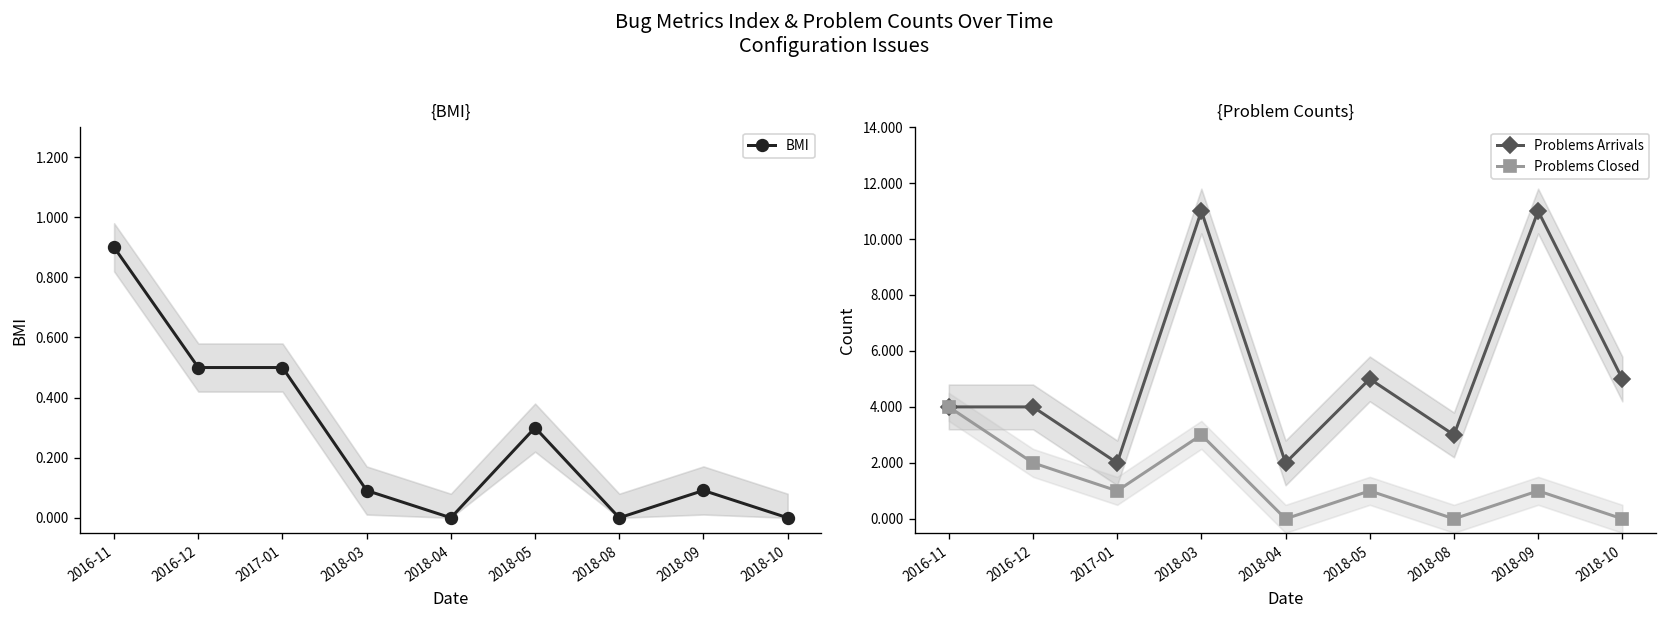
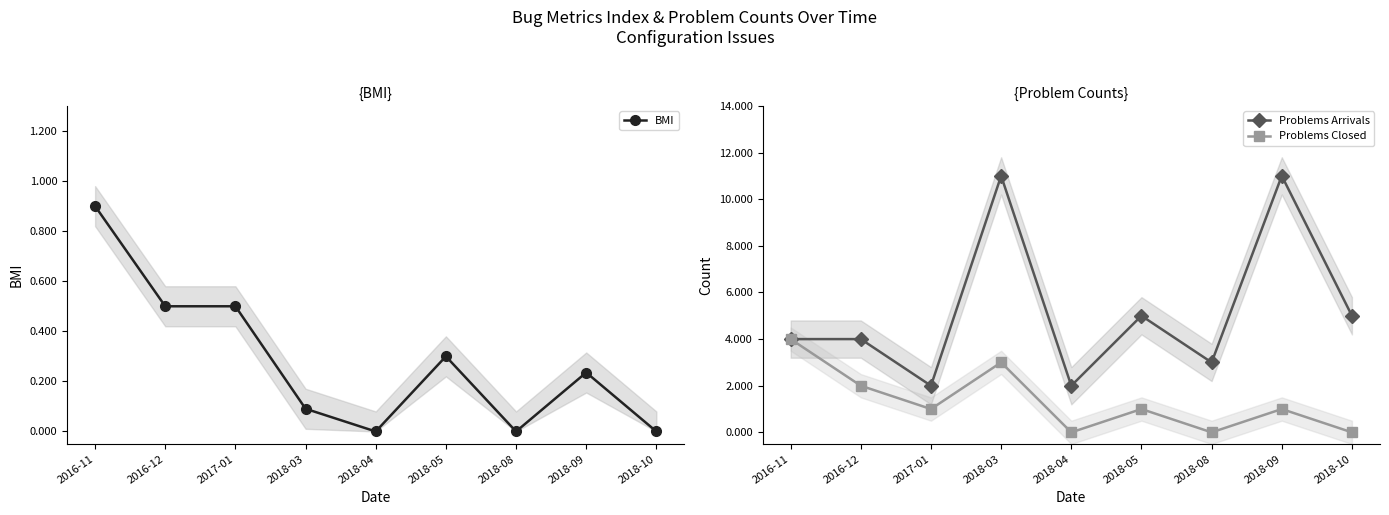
  {
    "{BMI}": {
      "BMI": {
        "2016-11": 0.90,
        "2016-12": 0.50,
        "2017-01": 0.50,
        "2018-03": 0.09,
        "2018-04": 0.00,
        "2018-05": 0.30,
        "2018-08": 0.00,
-       "2018-09": 0.09,
+       "2018-09": 0.24,
        "2018-10": 0.00
      }
    }
  }
